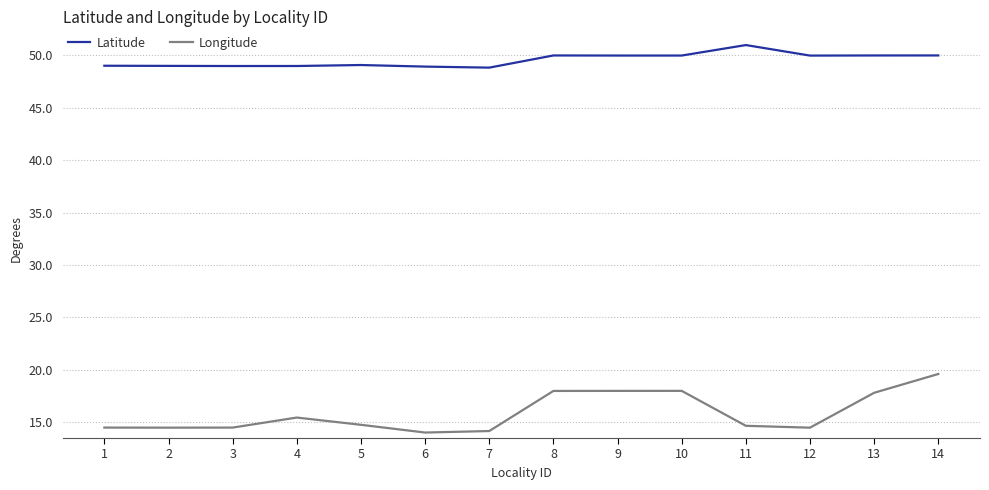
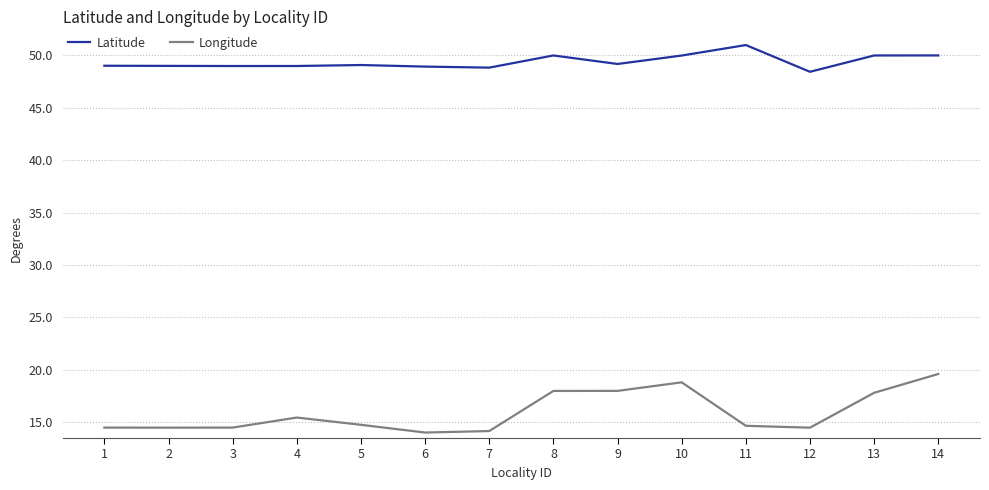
  {
    "Latitude": {
      "1": 49.0,
      "2": 49.0,
      "3": 49.0,
      "4": 49.0,
      "5": 49.1,
      "6": 48.9,
      "7": 48.8,
      "8": 50.0,
-     "9": 50.0,
+     "9": 49.2,
      "10": 50.0,
      "11": 51.0,
-     "12": 50.0,
+     "12": 48.4,
      "13": 50.0,
      "14": 50.0
    },
    "Longitude": {
      "1": 14.5,
      "2": 14.5,
      "3": 14.5,
      "4": 15.5,
      "5": 14.8,
      "6": 14.0,
      "7": 14.2,
      "8": 18.0,
      "9": 18.0,
-     "10": 18.0,
+     "10": 18.8,
      "11": 14.7,
      "12": 14.5,
      "13": 17.8,
      "14": 19.6
    }
  }
